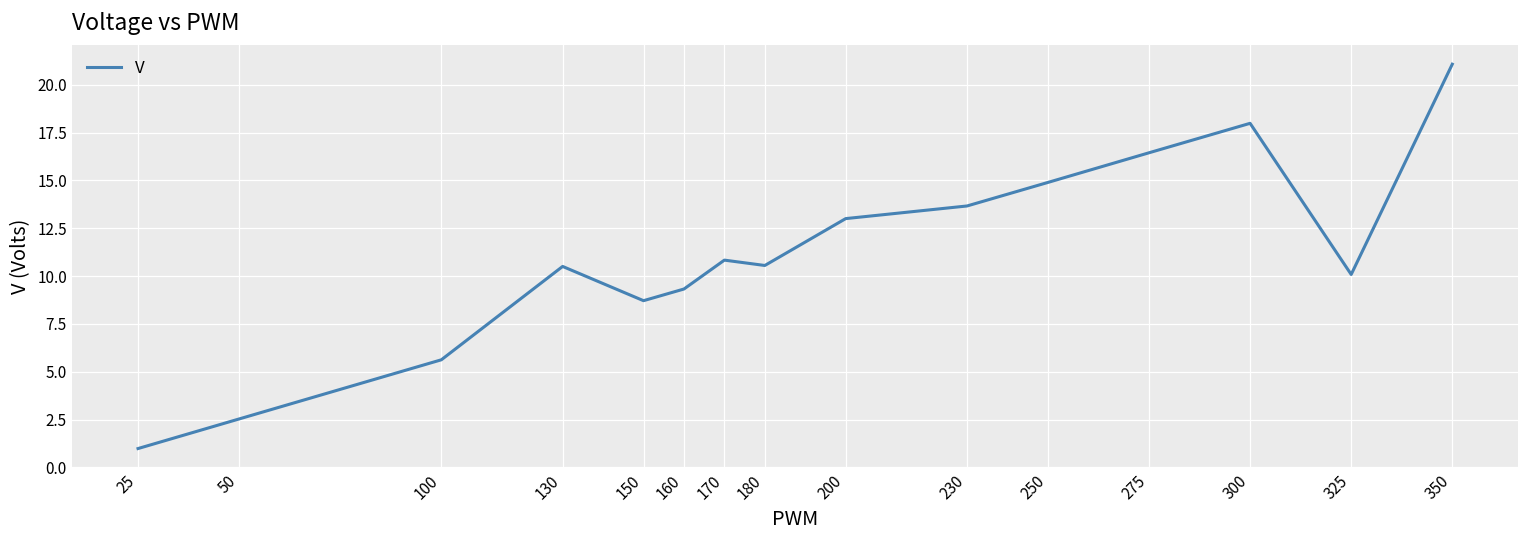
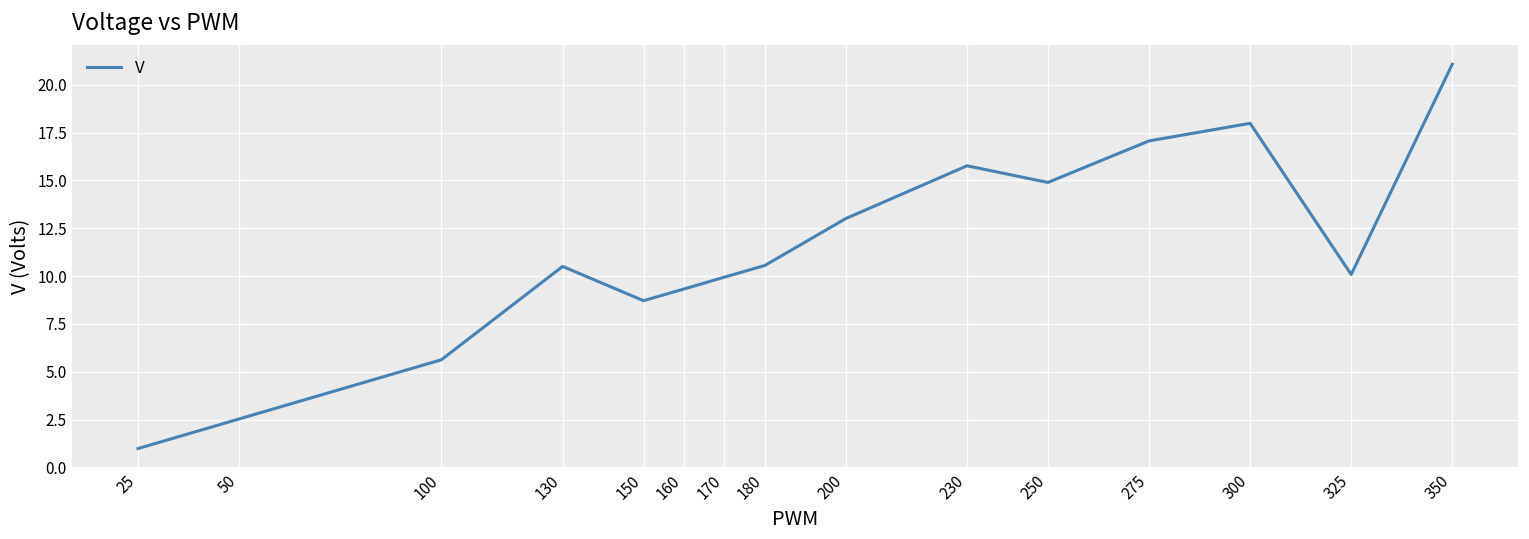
  {
    "25": 1.0,
    "50": 2.5,
    "100": 5.6,
    "130": 10.5,
    "150": 8.7,
    "160": 9.3,
-   "170": 10.8,
+   "170": 9.9,
    "180": 10.6,
    "200": 13.0,
-   "230": 13.7,
+   "230": 15.8,
    "250": 14.9,
-   "275": 16.4,
+   "275": 17.1,
    "300": 18.0,
    "325": 10.1,
    "350": 21.1
  }
